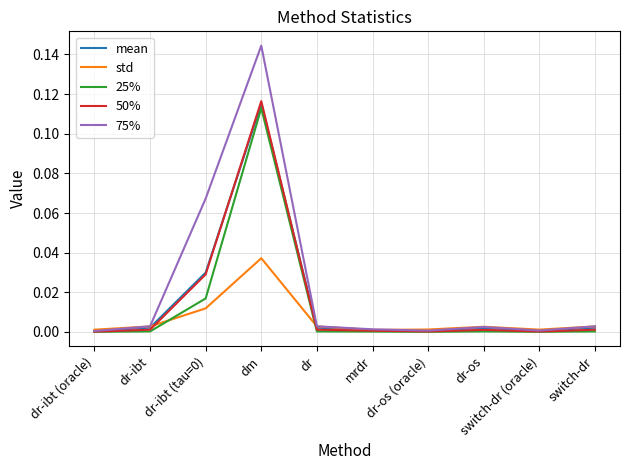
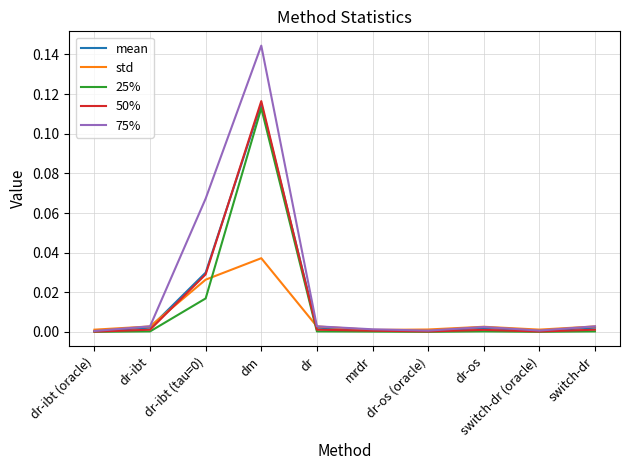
  {
    "mean": {
      "dm": 0.115
    },
    "std": {
-     "dr-ibt (tau=0)": 0.012,
+     "dr-ibt (tau=0)": 0.026,
      "dm": 0.037
    },
    "25%": {
      "dr-ibt (tau=0)": 0.017,
      "dm": 0.113
    },
    "50%": {
      "dm": 0.116
    },
    "75%": {
      "dr-ibt (tau=0)": 0.067,
      "dm": 0.144
    }
  }
